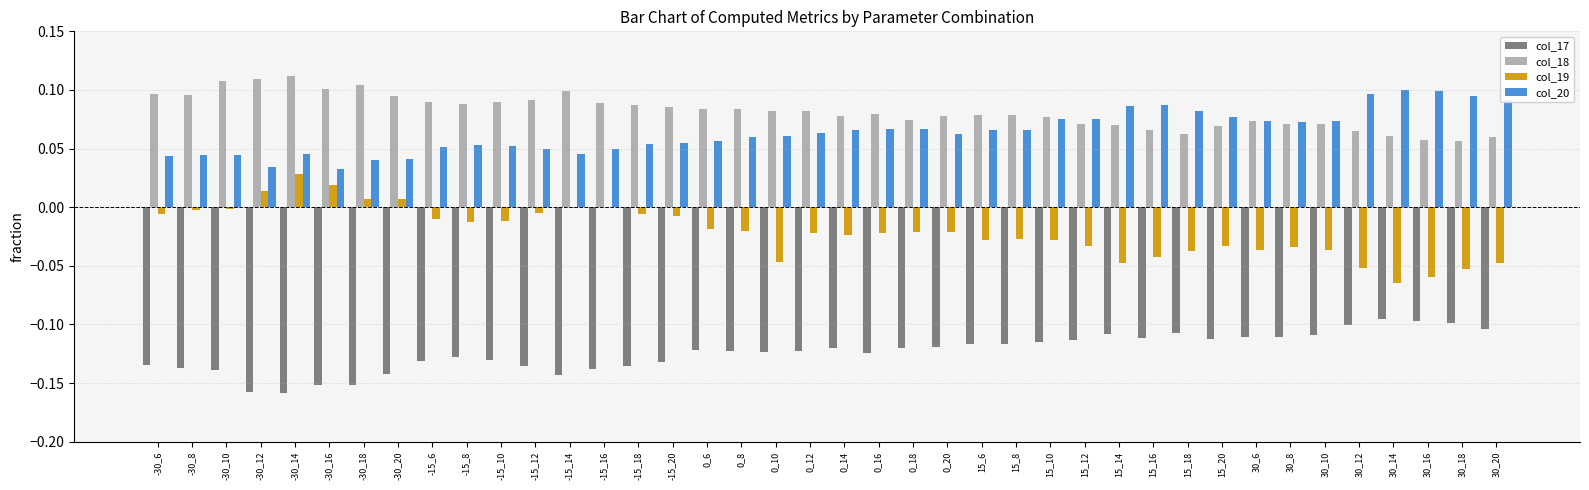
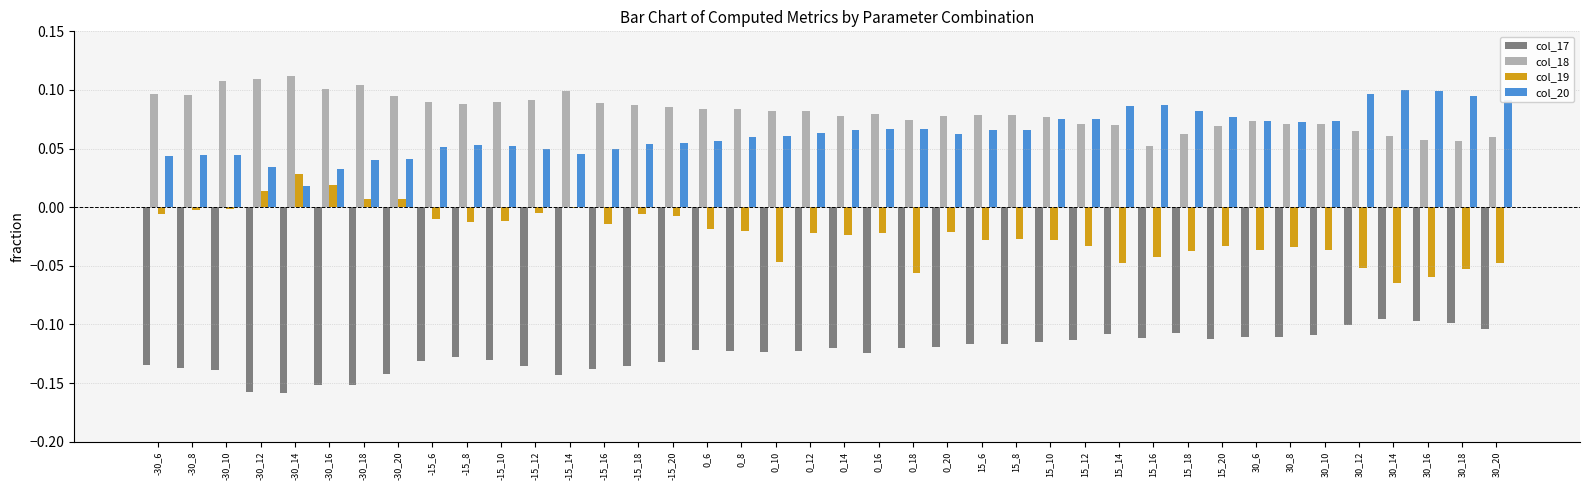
  {
    "col_17": {
      "-30_6": -0.134,
      "-30_8": -0.137,
      "-30_10": -0.139,
      "-30_12": -0.158,
      "-30_14": -0.158,
      "-30_16": -0.152,
      "-30_18": -0.151,
      "-30_20": -0.142,
      "-15_6": -0.131,
      "-15_8": -0.128,
      "-15_10": -0.130,
      "-15_12": -0.136,
      "-15_14": -0.143,
      "-15_16": -0.138,
      "-15_18": -0.135,
      "-15_20": -0.132,
      "0_6": -0.121,
      "0_8": -0.123,
      "0_10": -0.123,
      "0_12": -0.123,
      "0_14": -0.120,
      "0_16": -0.124,
      "0_18": -0.120,
      "0_20": -0.119,
      "15_6": -0.117,
      "15_8": -0.117,
      "15_10": -0.115,
      "15_12": -0.113,
      "15_14": -0.108,
      "15_16": -0.112,
      "15_18": -0.108,
      "15_20": -0.113,
      "30_6": -0.110,
      "30_8": -0.110,
      "30_10": -0.109,
      "30_12": -0.100,
      "30_14": -0.096,
      "30_16": -0.097,
      "30_18": -0.098,
      "30_20": -0.104
    },
    "col_18": {
      "-30_6": 0.096,
      "-30_8": 0.096,
      "-30_10": 0.108,
      "-30_12": 0.109,
      "-30_14": 0.112,
      "-30_16": 0.100,
      "-30_18": 0.104,
      "-30_20": 0.095,
      "-15_6": 0.089,
      "-15_8": 0.088,
      "-15_10": 0.090,
      "-15_12": 0.091,
      "-15_14": 0.099,
      "-15_16": 0.089,
      "-15_18": 0.087,
      "-15_20": 0.085,
      "0_6": 0.083,
      "0_8": 0.084,
      "0_10": 0.082,
      "0_12": 0.082,
      "0_14": 0.077,
      "0_16": 0.079,
      "0_18": 0.075,
      "0_20": 0.078,
      "15_6": 0.079,
      "15_8": 0.078,
      "15_10": 0.077,
      "15_12": 0.071,
      "15_14": 0.070,
-     "15_16": 0.066,
+     "15_16": 0.052,
      "15_18": 0.062,
      "15_20": 0.069,
      "30_6": 0.073,
      "30_8": 0.071,
      "30_10": 0.071,
      "30_12": 0.065,
      "30_14": 0.060,
      "30_16": 0.057,
      "30_18": 0.056,
      "30_20": 0.060
    },
    "col_19": {
      "-30_6": -0.006,
      "-30_8": -0.003,
      "-30_12": 0.014,
      "-30_14": 0.028,
      "-30_16": 0.019,
      "-30_18": 0.007,
      "-30_20": 0.007,
      "-15_6": -0.010,
      "-15_8": -0.013,
      "-15_10": -0.011,
      "-15_12": -0.005,
-     "-15_16": 0.000,
+     "-15_16": -0.014,
      "-15_18": -0.005,
      "-15_20": -0.008,
      "0_6": -0.019,
      "0_8": -0.021,
      "0_10": -0.047,
      "0_12": -0.022,
      "0_14": -0.023,
      "0_16": -0.022,
-     "0_18": -0.021,
+     "0_18": -0.056,
      "0_20": -0.021,
      "15_6": -0.028,
      "15_8": -0.027,
      "15_10": -0.028,
      "15_12": -0.033,
      "15_14": -0.047,
      "15_16": -0.042,
      "15_18": -0.037,
      "15_20": -0.034,
      "30_6": -0.037,
      "30_8": -0.034,
      "30_10": -0.036,
      "30_12": -0.052,
      "30_14": -0.065,
      "30_16": -0.059,
      "30_18": -0.052,
      "30_20": -0.048
    },
    "col_20": {
      "-30_6": 0.044,
      "-30_8": 0.045,
      "-30_10": 0.045,
      "-30_12": 0.034,
-     "-30_14": 0.045,
+     "-30_14": 0.018,
      "-30_16": 0.033,
      "-30_18": 0.040,
      "-30_20": 0.041,
      "-15_6": 0.052,
      "-15_8": 0.053,
      "-15_10": 0.052,
      "-15_12": 0.050,
      "-15_14": 0.045,
      "-15_16": 0.049,
      "-15_18": 0.054,
      "-15_20": 0.055,
      "0_6": 0.057,
      "0_8": 0.059,
      "0_10": 0.060,
      "0_12": 0.063,
      "0_14": 0.066,
      "0_16": 0.067,
      "0_18": 0.067,
      "0_20": 0.063,
      "15_6": 0.066,
      "15_8": 0.065,
      "15_10": 0.075,
      "15_12": 0.075,
      "15_14": 0.086,
      "15_16": 0.088,
      "15_18": 0.082,
      "15_20": 0.077,
      "30_6": 0.073,
      "30_8": 0.073,
      "30_10": 0.074,
      "30_12": 0.097,
      "30_14": 0.100,
      "30_16": 0.099,
      "30_18": 0.095
    }
  }
